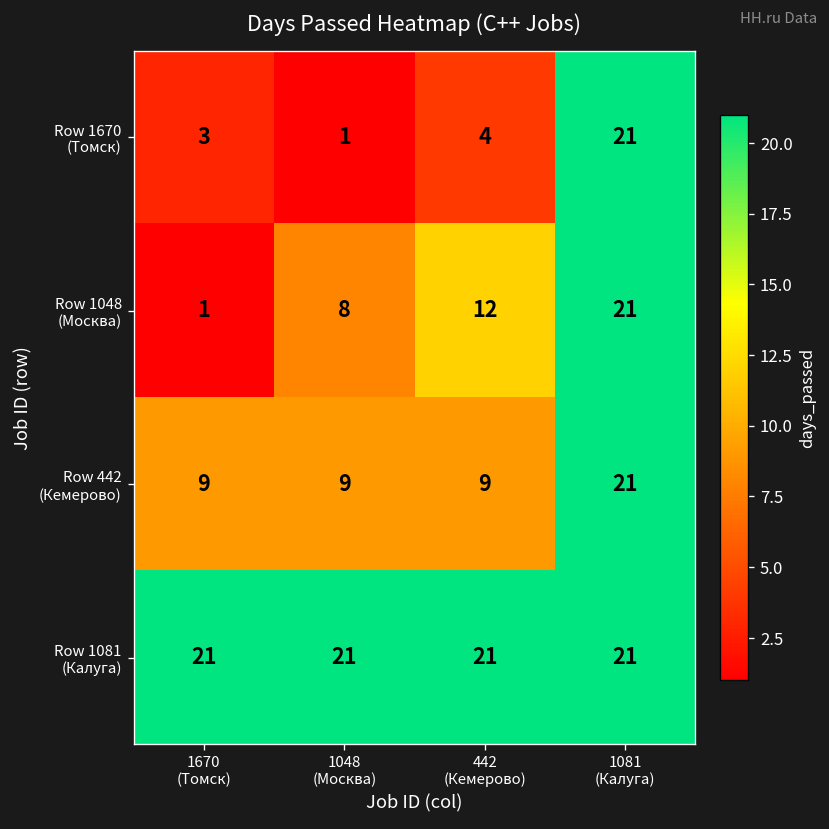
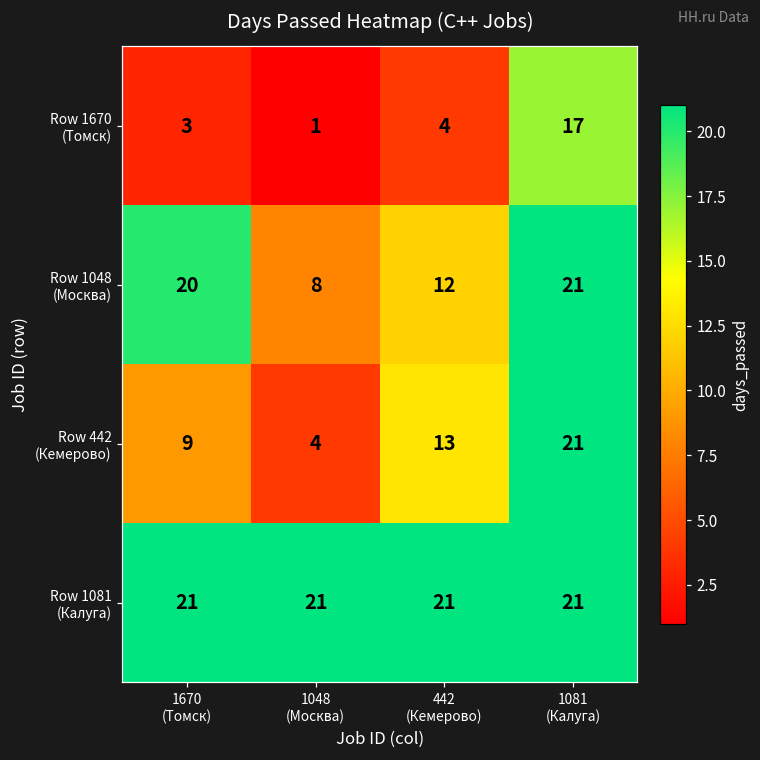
  {
    "Row 1670 (Томск)": {
      "1670 (Томск)": 3,
      "1048 (Москва)": 1,
      "442 (Кемерово)": 4,
-     "1081 (Калуга)": 21
+     "1081 (Калуга)": 17
    },
    "Row 1048 (Москва)": {
-     "1670 (Томск)": 1,
+     "1670 (Томск)": 20,
      "1048 (Москва)": 8,
      "442 (Кемерово)": 12,
      "1081 (Калуга)": 21
    },
    "Row 442 (Кемерово)": {
      "1670 (Томск)": 9,
-     "1048 (Москва)": 9,
-     "442 (Кемерово)": 9,
+     "1048 (Москва)": 4,
+     "442 (Кемерово)": 13,
      "1081 (Калуга)": 21
    },
    "Row 1081 (Калуга)": {
      "1670 (Томск)": 21,
      "1048 (Москва)": 21,
      "442 (Кемерово)": 21,
      "1081 (Калуга)": 21
    }
  }
